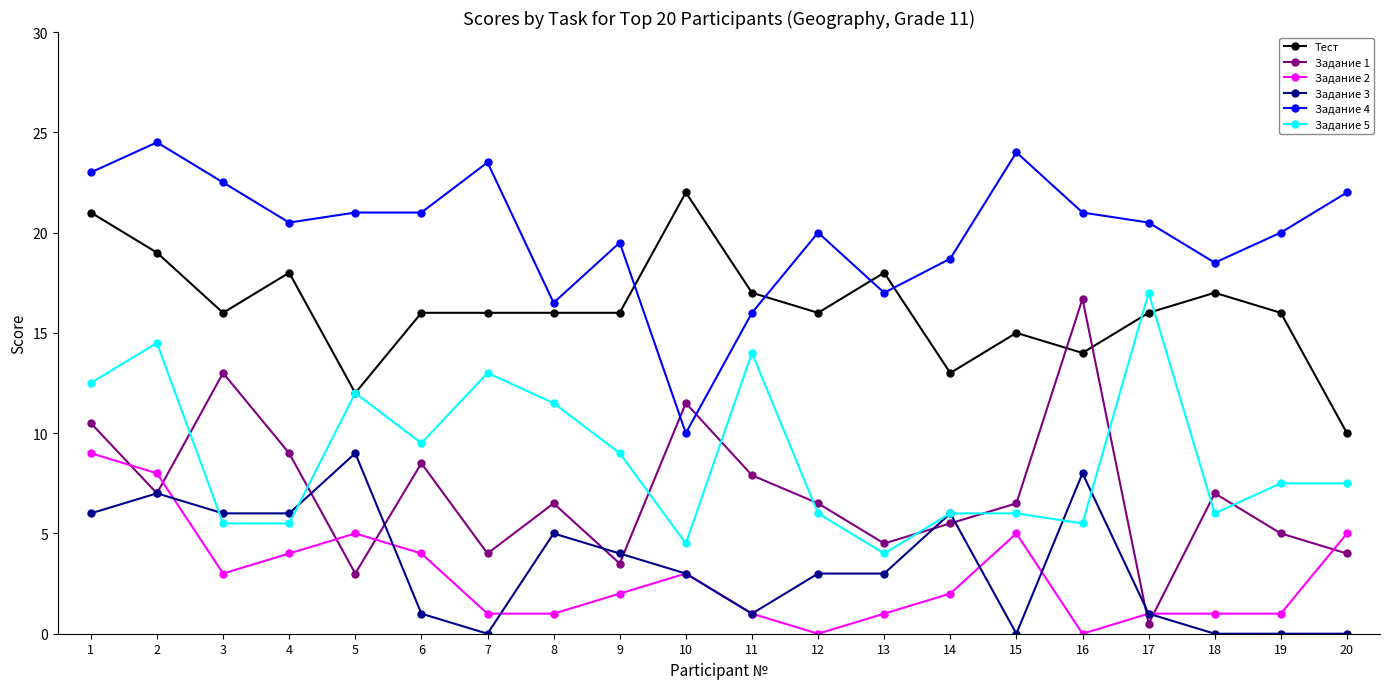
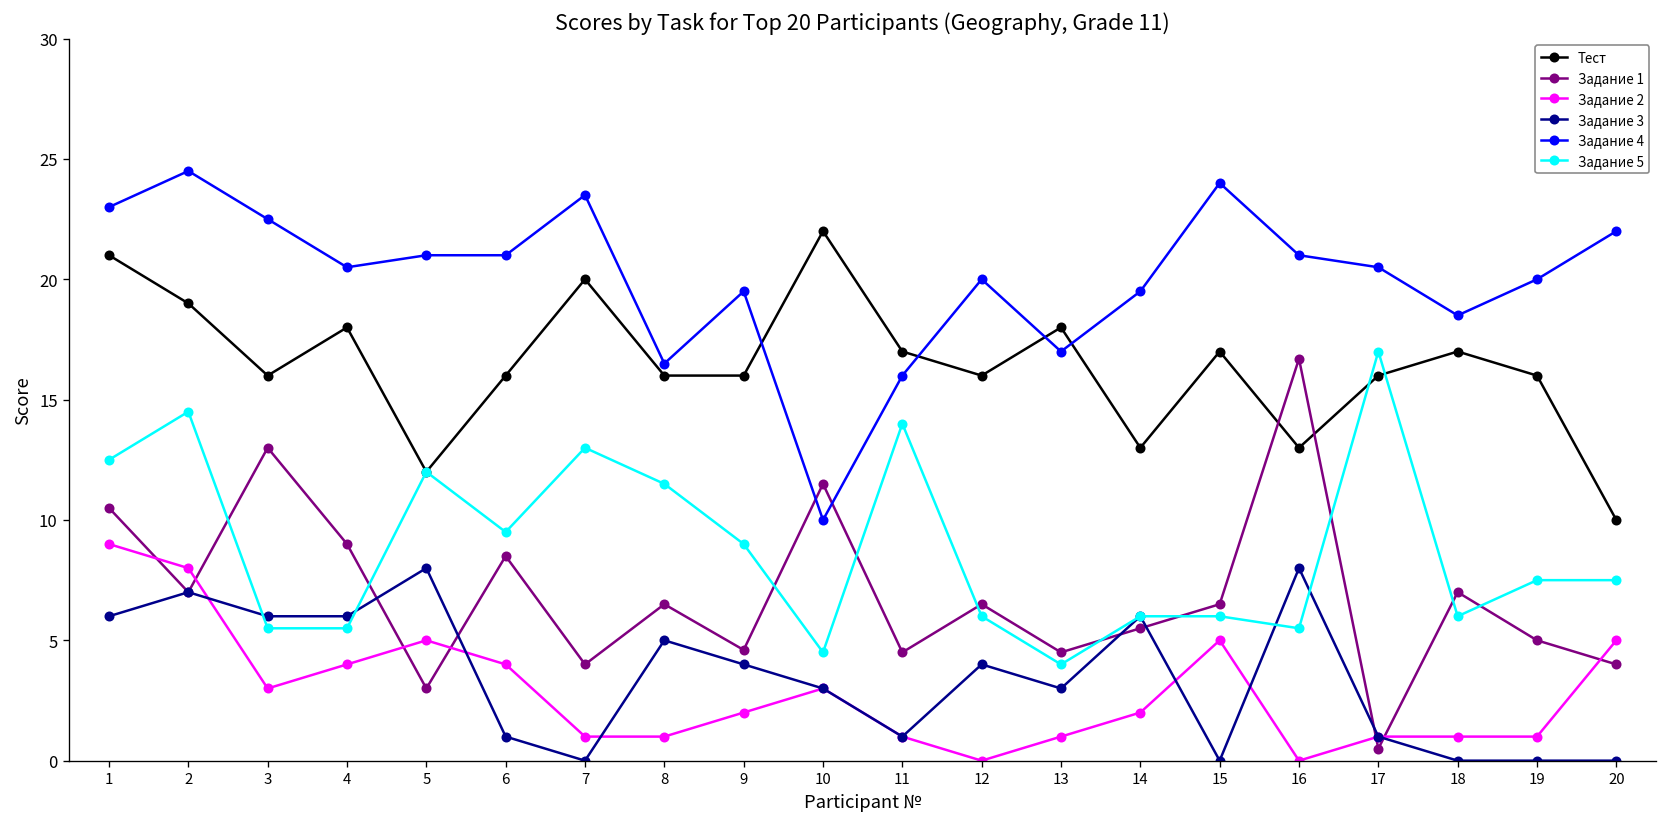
  {
    "Тест": {
      "1": 21,
      "2": 19,
      "3": 16,
      "4": 18,
      "6": 16,
-     "7": 16,
+     "7": 20,
      "8": 16,
      "9": 16,
      "10": 22,
      "11": 17,
      "12": 16,
      "13": 18,
      "14": 13,
-     "15": 15,
-     "16": 14,
+     "15": 17,
+     "16": 13,
      "17": 16,
      "18": 17,
      "19": 16,
      "20": 10
    },
    "Задание 1": {
      "1": 10.5,
      "3": 13.0,
      "4": 9.0,
      "5": 3.0,
      "6": 8.5,
      "7": 4.0,
      "8": 6.5,
-     "9": 3.5,
+     "9": 4.6,
      "10": 11.5,
-     "11": 7.9,
+     "11": 4.5,
      "12": 6.5,
      "13": 4.5,
      "14": 5.5,
      "15": 6.5,
      "16": 16.7,
      "17": 0.5,
      "18": 7.0,
      "19": 5.0,
      "20": 4.0
    },
    "Задание 2": {
      "1": 9.0,
      "2": 8.0,
      "3": 3.0,
      "4": 4.0,
      "5": 5.0,
      "6": 4.0,
      "7": 1.0,
      "8": 1.0,
      "9": 2.0,
      "12": 0.0,
      "13": 1.0,
      "14": 2.0,
      "15": 5.0,
      "16": 0.0,
      "18": 1.0,
      "19": 1.0,
      "20": 5.0
    },
    "Задание 3": {
      "1": 6,
      "3": 6,
      "4": 6,
-     "5": 9,
+     "5": 8,
      "6": 1,
      "7": 0,
      "8": 5,
      "9": 4,
-     "12": 3,
+     "12": 4,
      "13": 3,
      "15": 0,
      "16": 8,
      "18": 0,
      "19": 0,
      "20": 0
    },
    "Задание 4": {
      "1": 23.0,
      "2": 24.5,
      "3": 22.5,
      "4": 20.5,
      "5": 21.0,
      "6": 21.0,
      "7": 23.5,
      "8": 16.5,
      "9": 19.5,
      "10": 10.0,
      "11": 16.0,
      "12": 20.0,
      "13": 17.0,
-     "14": 18.7,
+     "14": 19.5,
      "15": 24.0,
      "16": 21.0,
      "17": 20.5,
      "18": 18.5,
      "19": 20.0,
      "20": 22.0
    },
    "Задание 5": {
      "1": 12.5,
      "2": 14.5,
      "3": 5.5,
      "4": 5.5,
      "6": 9.5,
      "7": 13.0,
      "8": 11.5,
      "9": 9.0,
      "10": 4.5,
      "11": 14.0,
      "12": 6.0,
      "13": 4.0,
      "15": 6.0,
      "16": 5.5,
      "17": 17.0,
      "18": 6.0,
      "19": 7.5,
      "20": 7.5
    }
  }
